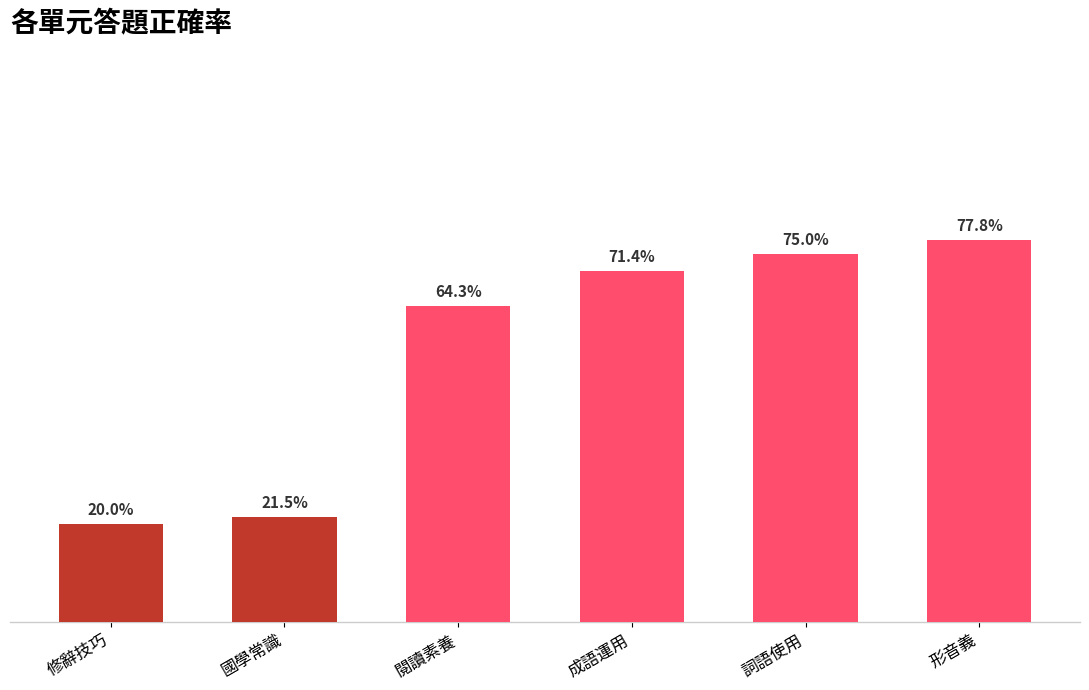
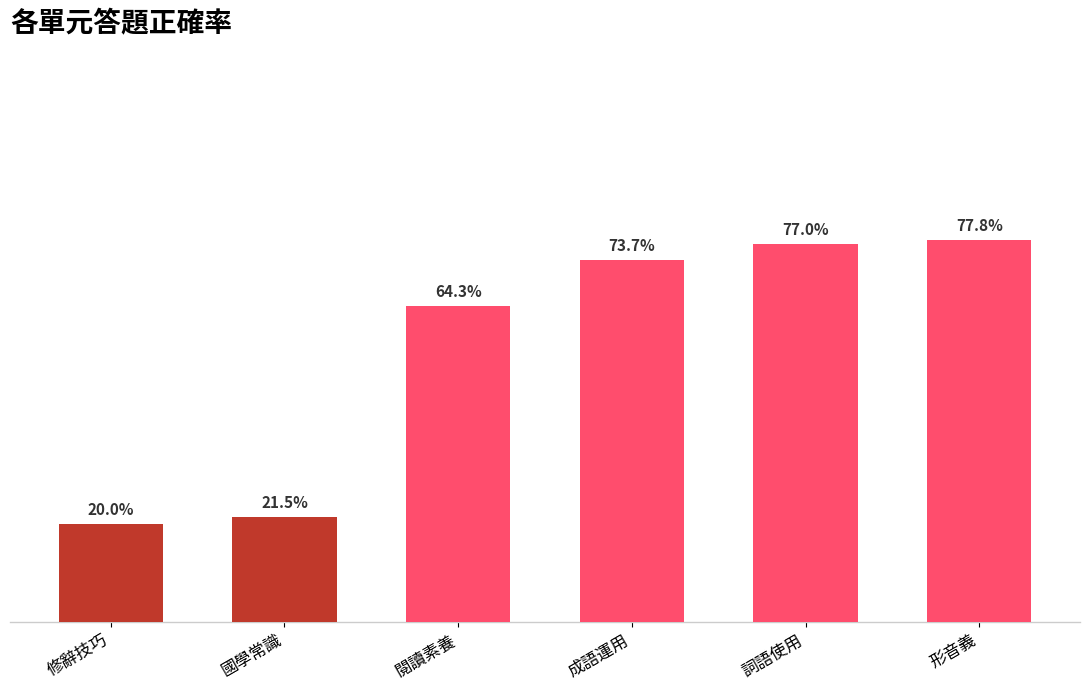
  {
    "修辭技巧": "20.0%",
    "國學常識": "21.5%",
    "閱讀素養": "64.3%",
-   "成語運用": "71.4%",
-   "詞語使用": "75.0%",
+   "成語運用": "73.7%",
+   "詞語使用": "77.0%",
    "形音義": "77.8%"
  }
